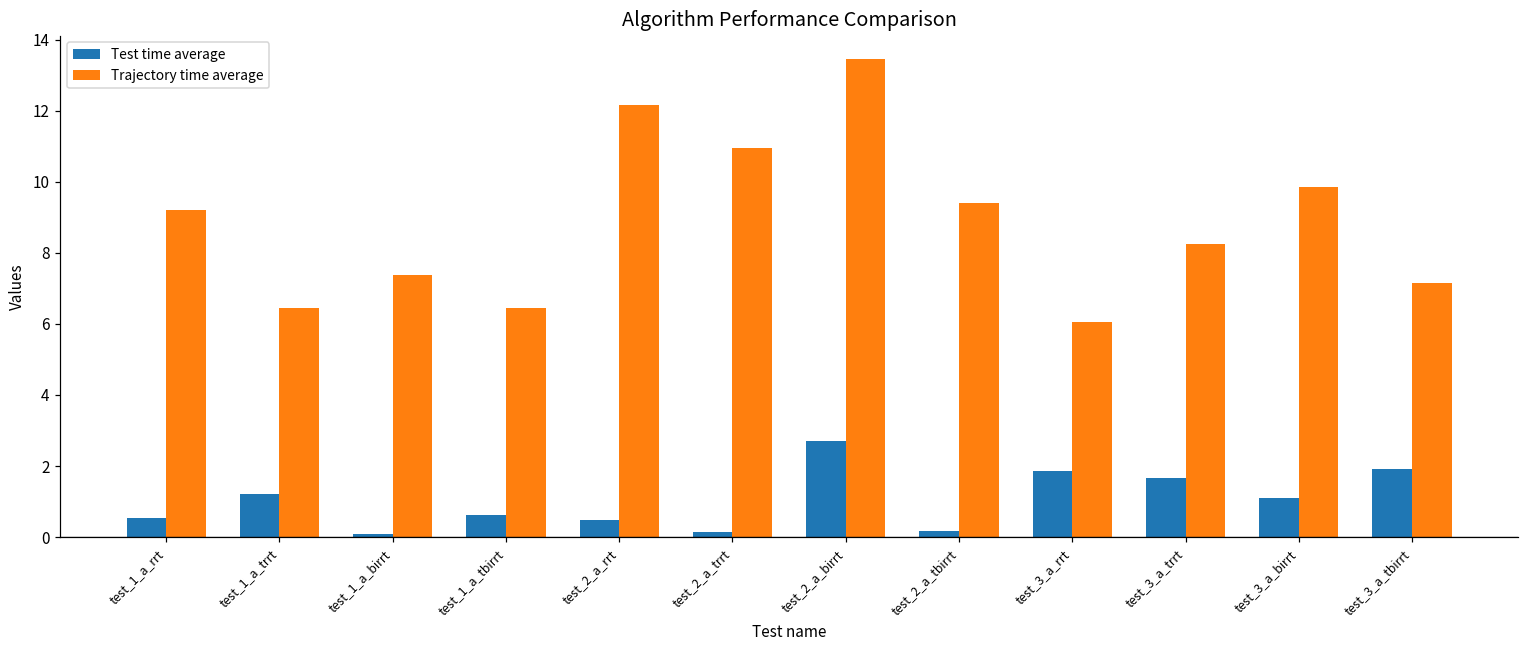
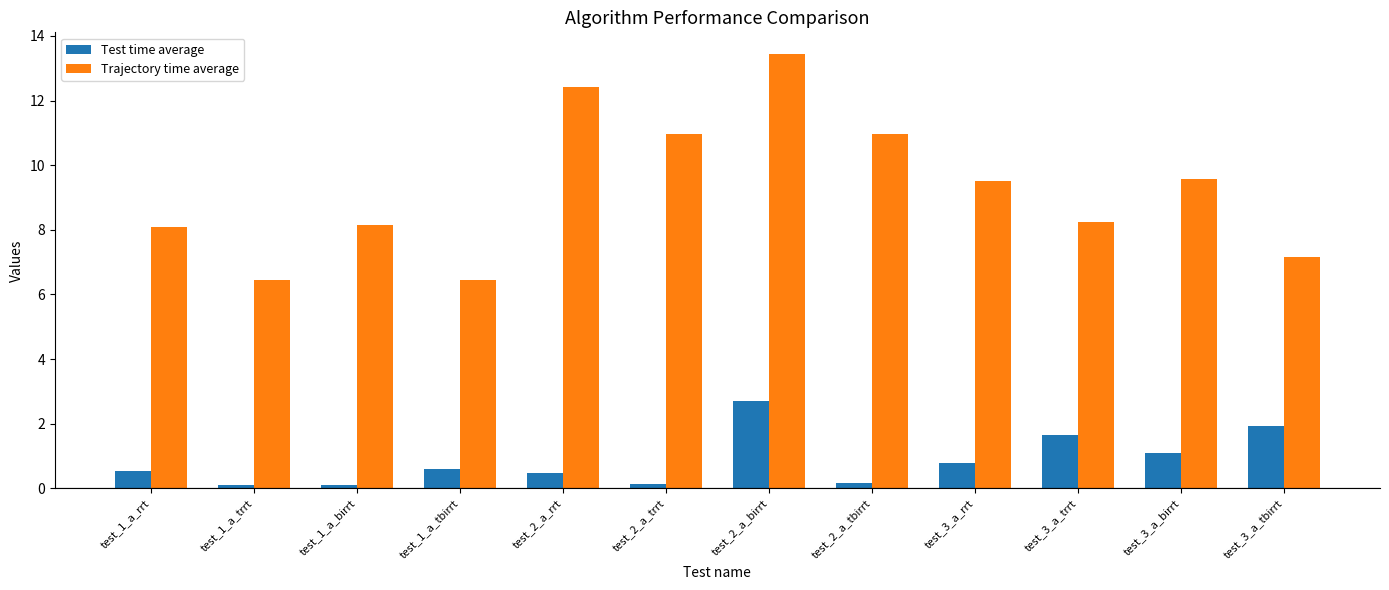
  {
    "Test time average": {
      "test_1_a_rrt": 0.5,
-     "test_1_a_trrt": 1.2,
+     "test_1_a_trrt": 0.1,
      "test_1_a_birrt": 0.1,
      "test_1_a_tbirrt": 0.6,
      "test_2_a_rrt": 0.5,
      "test_2_a_trrt": 0.1,
      "test_2_a_birrt": 2.7,
      "test_2_a_tbirrt": 0.2,
-     "test_3_a_rrt": 1.8,
+     "test_3_a_rrt": 0.8,
      "test_3_a_trrt": 1.7,
      "test_3_a_birrt": 1.1,
      "test_3_a_tbirrt": 1.9
    },
    "Trajectory time average": {
-     "test_1_a_rrt": 9.2,
+     "test_1_a_rrt": 8.1,
      "test_1_a_trrt": 6.5,
-     "test_1_a_birrt": 7.4,
+     "test_1_a_birrt": 8.1,
      "test_1_a_tbirrt": 6.5,
-     "test_2_a_rrt": 12.2,
+     "test_2_a_rrt": 12.4,
      "test_2_a_trrt": 11.0,
      "test_2_a_birrt": 13.4,
-     "test_2_a_tbirrt": 9.4,
-     "test_3_a_rrt": 6.0,
+     "test_2_a_tbirrt": 11.0,
+     "test_3_a_rrt": 9.5,
      "test_3_a_trrt": 8.3,
-     "test_3_a_birrt": 9.9,
+     "test_3_a_birrt": 9.6,
      "test_3_a_tbirrt": 7.2
    }
  }
